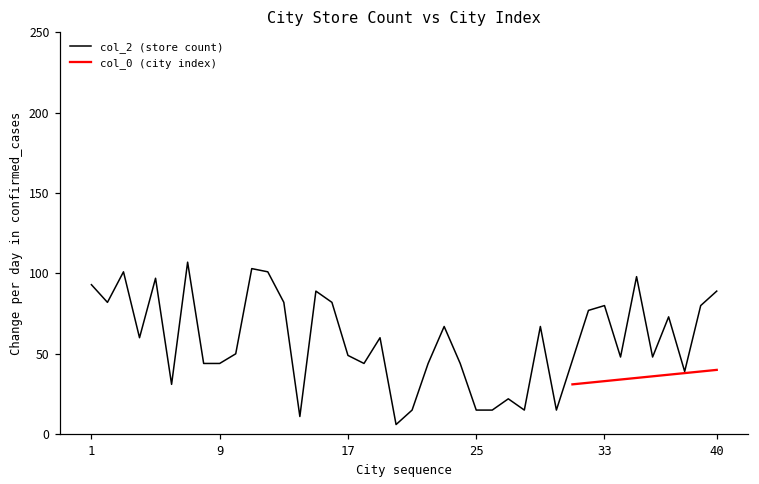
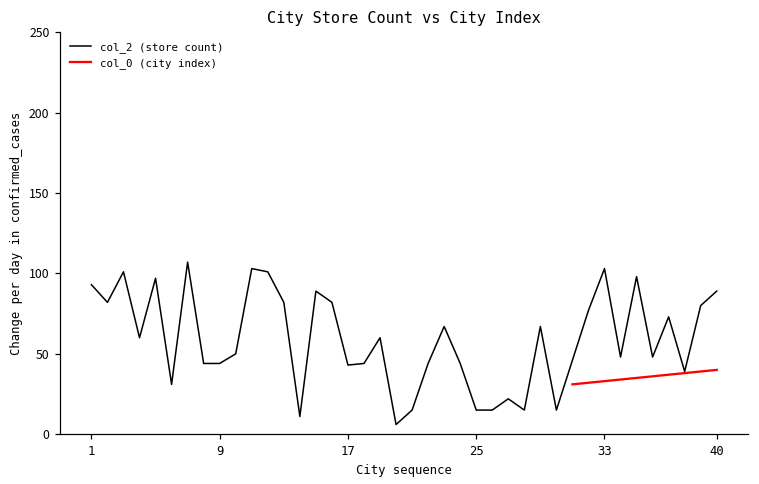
  {
    "col_2 (store count)": {
      "1": 93,
      "9": 44,
-     "17": 49,
+     "17": 43,
      "25": 15,
-     "33": 80,
+     "33": 103,
      "40": 89
    },
    "col_0 (city index)": {
      "40": 40
    }
  }
